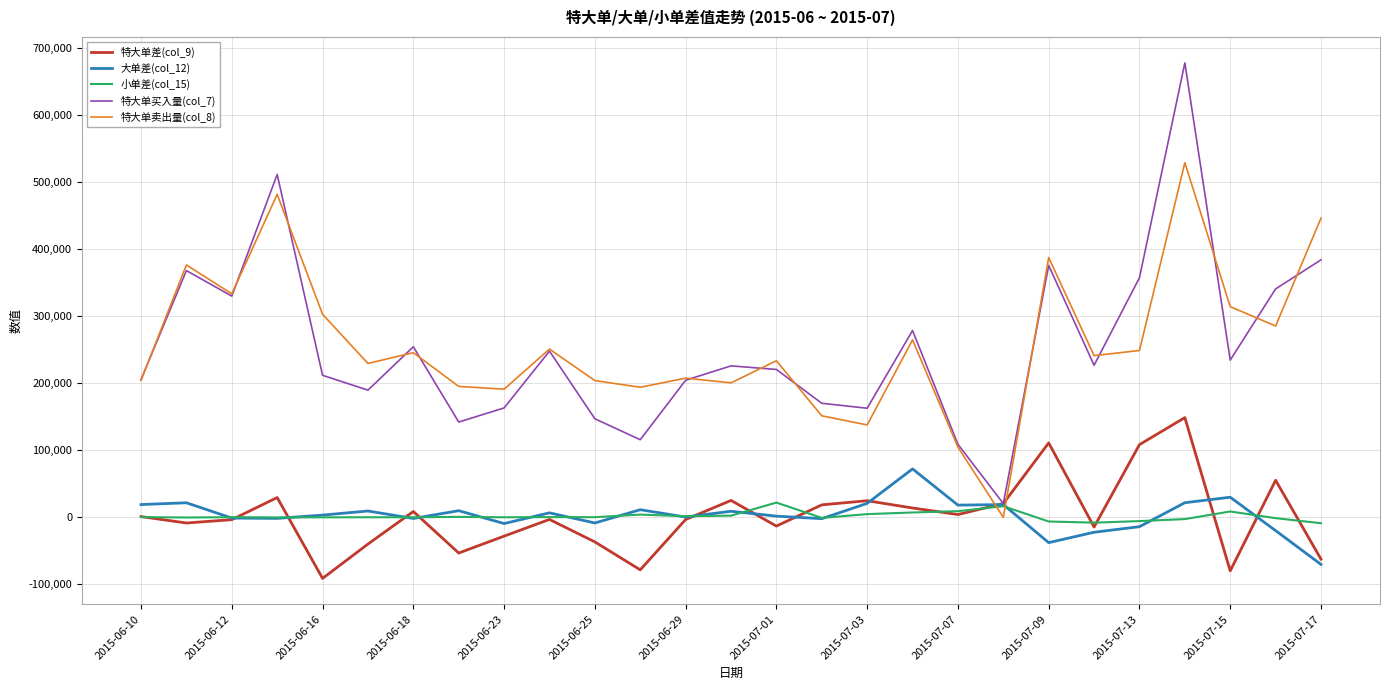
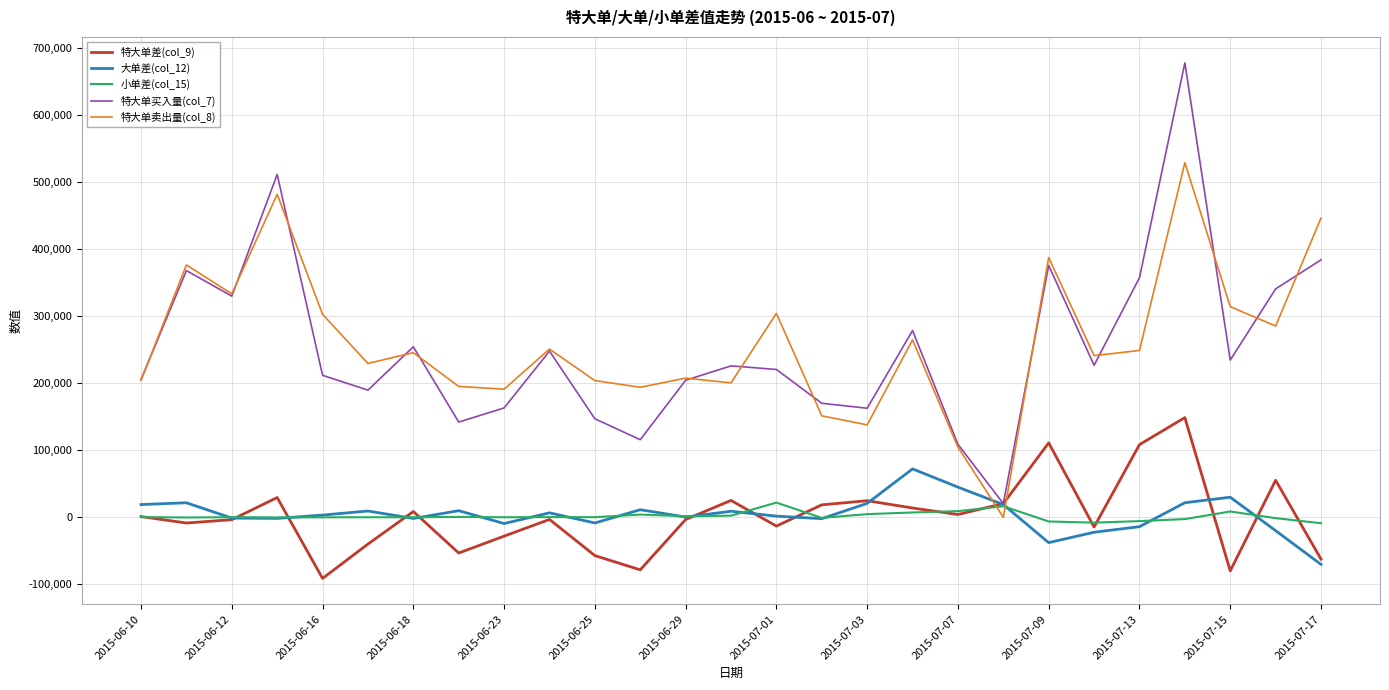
  {
    "特大单差(col_9)": {
      "2015-06-16": "-90,000",
      "2015-06-18": "10,000",
      "2015-06-23": "-30,000",
-     "2015-06-25": "-40,000",
+     "2015-06-25": "-60,000",
      "2015-07-01": "-10,000",
      "2015-07-03": "20,000",
      "2015-07-07": "0",
      "2015-07-09": "110,000",
      "2015-07-13": "110,000",
      "2015-07-15": "-80,000",
      "2015-07-17": "-60,000"
    },
    "大单差(col_12)": {
      "2015-06-10": "20,000",
      "2015-06-23": "-10,000",
      "2015-06-25": "-10,000",
      "2015-07-01": "0",
      "2015-07-03": "20,000",
-     "2015-07-07": "20,000",
+     "2015-07-07": "50,000",
      "2015-07-09": "-40,000",
      "2015-07-13": "-10,000",
      "2015-07-15": "30,000",
      "2015-07-17": "-70,000"
    },
    "小单差(col_15)": {
      "2015-06-23": "0",
      "2015-06-25": "0",
      "2015-07-01": "20,000",
      "2015-07-03": "0",
      "2015-07-07": "10,000",
      "2015-07-09": "-10,000",
      "2015-07-13": "-10,000",
      "2015-07-15": "10,000",
      "2015-07-17": "-10,000"
    },
    "特大单买入量(col_7)": {
      "2015-06-16": "210,000",
      "2015-06-18": "250,000",
      "2015-06-23": "160,000",
      "2015-06-25": "150,000",
      "2015-07-01": "220,000",
      "2015-07-03": "160,000",
      "2015-07-07": "110,000",
      "2015-07-09": "380,000",
      "2015-07-13": "360,000",
      "2015-07-15": "230,000",
      "2015-07-17": "380,000"
    },
    "特大单卖出量(col_8)": {
      "2015-06-16": "300,000",
      "2015-06-18": "250,000",
      "2015-06-23": "190,000",
      "2015-06-25": "200,000",
-     "2015-07-01": "230,000",
+     "2015-07-01": "300,000",
      "2015-07-03": "140,000",
      "2015-07-07": "100,000",
      "2015-07-09": "390,000",
      "2015-07-13": "250,000",
      "2015-07-15": "310,000",
      "2015-07-17": "450,000"
    }
  }
